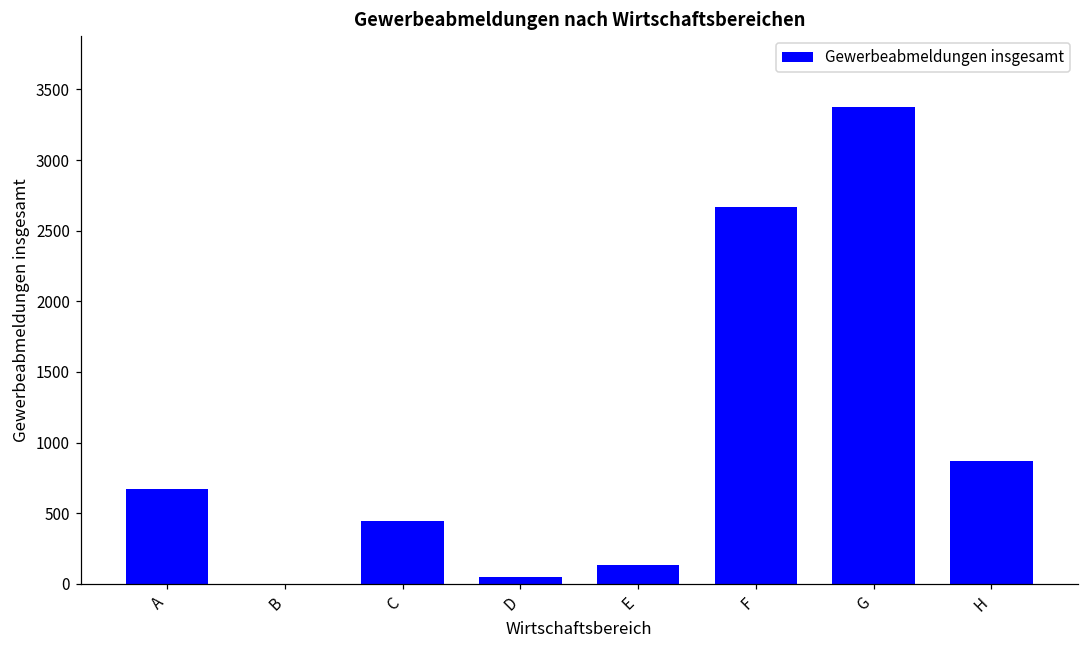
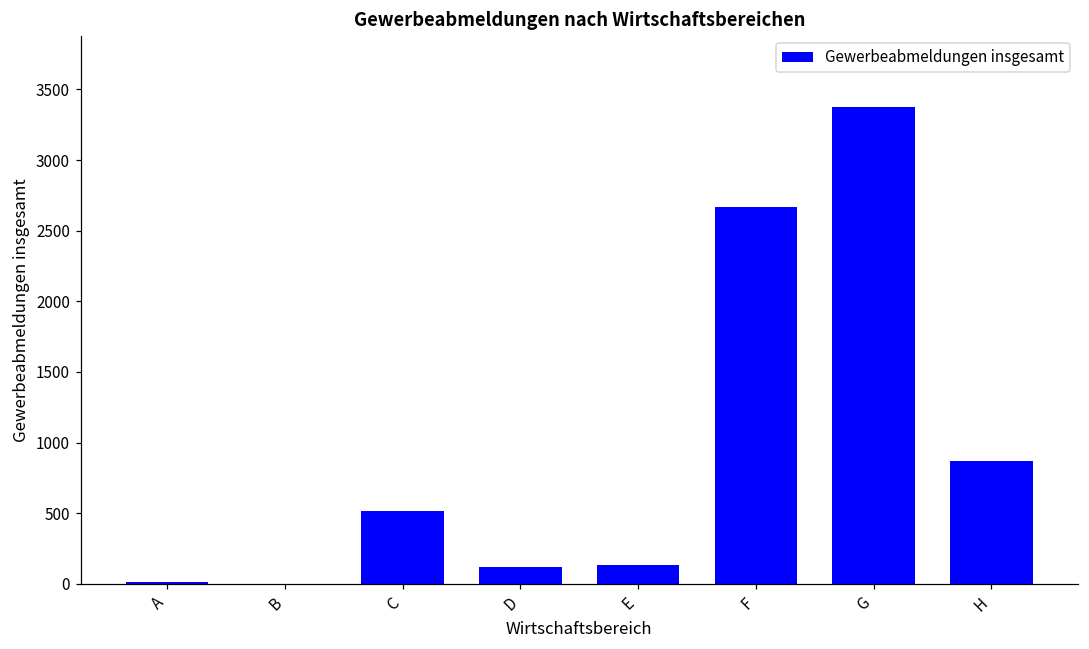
  {
-   "A": 670,
+   "A": 10,
    "B": 0,
-   "C": 440,
-   "D": 50,
+   "C": 520,
+   "D": 120,
    "E": 130,
    "F": 2670,
    "G": 3380,
    "H": 870
  }
